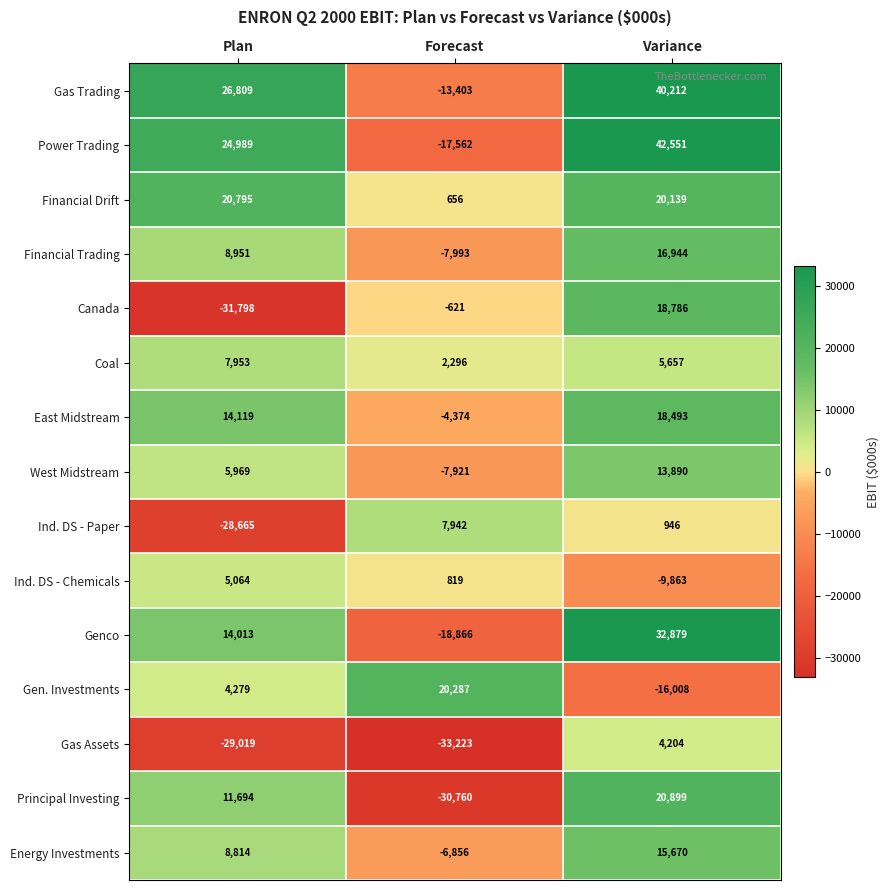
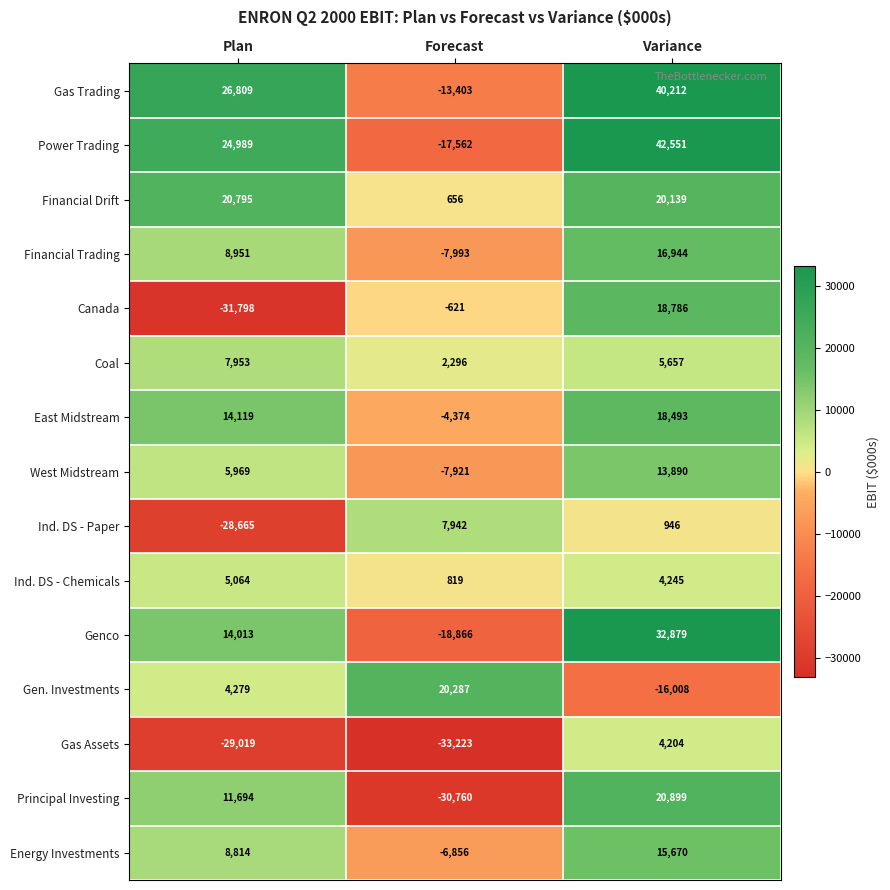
  {
    "Gas Trading": {
      "Plan": "26,809",
      "Forecast": "-13,403"
    },
    "Power Trading": {
      "Plan": "24,989",
      "Forecast": "-17,562",
      "Variance": "42,551"
    },
    "Financial Drift": {
      "Plan": "20,795",
      "Forecast": "656",
      "Variance": "20,139"
    },
    "Financial Trading": {
      "Plan": "8,951",
      "Forecast": "-7,993",
      "Variance": "16,944"
    },
    "Canada": {
      "Plan": "-31,798",
      "Forecast": "-621",
      "Variance": "18,786"
    },
    "Coal": {
      "Plan": "7,953",
      "Forecast": "2,296",
      "Variance": "5,657"
    },
    "East Midstream": {
      "Plan": "14,119",
      "Forecast": "-4,374",
      "Variance": "18,493"
    },
    "West Midstream": {
      "Plan": "5,969",
      "Forecast": "-7,921",
      "Variance": "13,890"
    },
    "Ind. DS - Paper": {
      "Plan": "-28,665",
      "Forecast": "7,942",
      "Variance": "946"
    },
    "Ind. DS - Chemicals": {
      "Plan": "5,064",
      "Forecast": "819",
-     "Variance": "-9,863"
+     "Variance": "4,245"
    },
    "Genco": {
      "Plan": "14,013",
      "Forecast": "-18,866",
      "Variance": "32,879"
    },
    "Gen. Investments": {
      "Plan": "4,279",
      "Forecast": "20,287",
      "Variance": "-16,008"
    },
    "Gas Assets": {
      "Plan": "-29,019",
      "Forecast": "-33,223",
      "Variance": "4,204"
    },
    "Principal Investing": {
      "Plan": "11,694",
      "Forecast": "-30,760",
      "Variance": "20,899"
    },
    "Energy Investments": {
      "Plan": "8,814",
      "Forecast": "-6,856",
      "Variance": "15,670"
    }
  }
